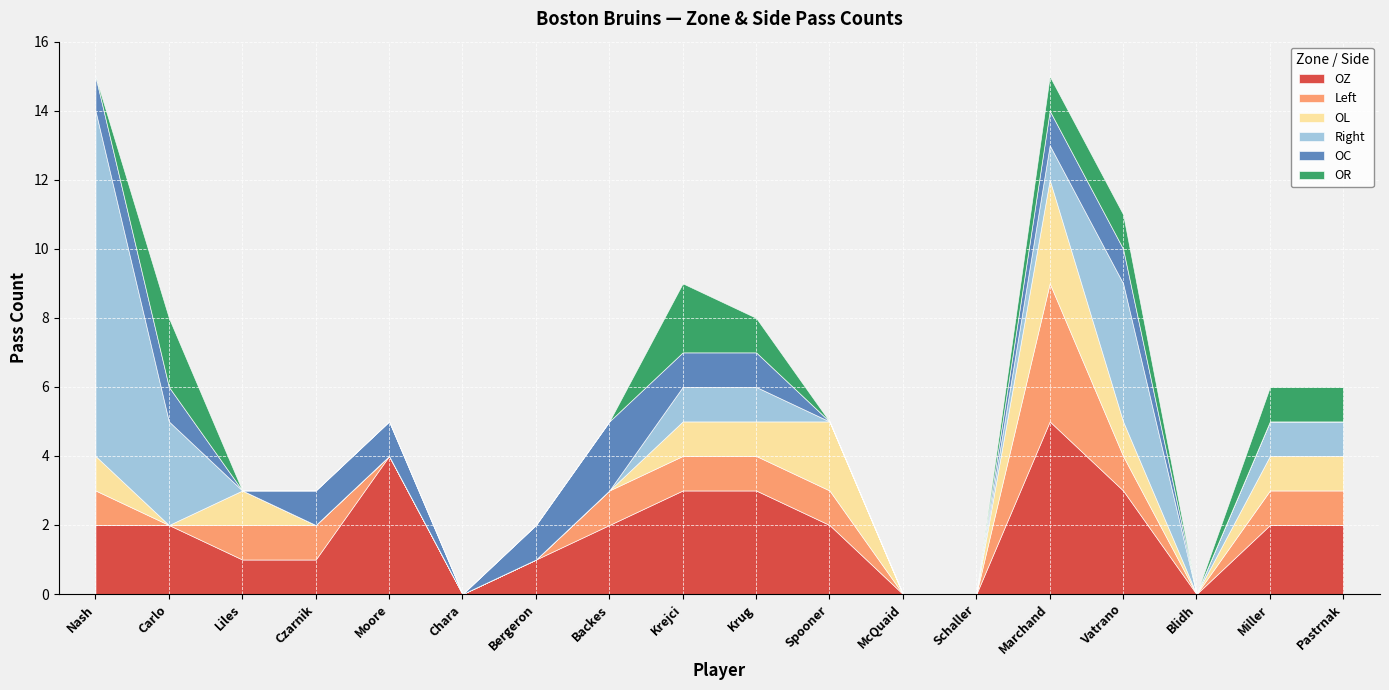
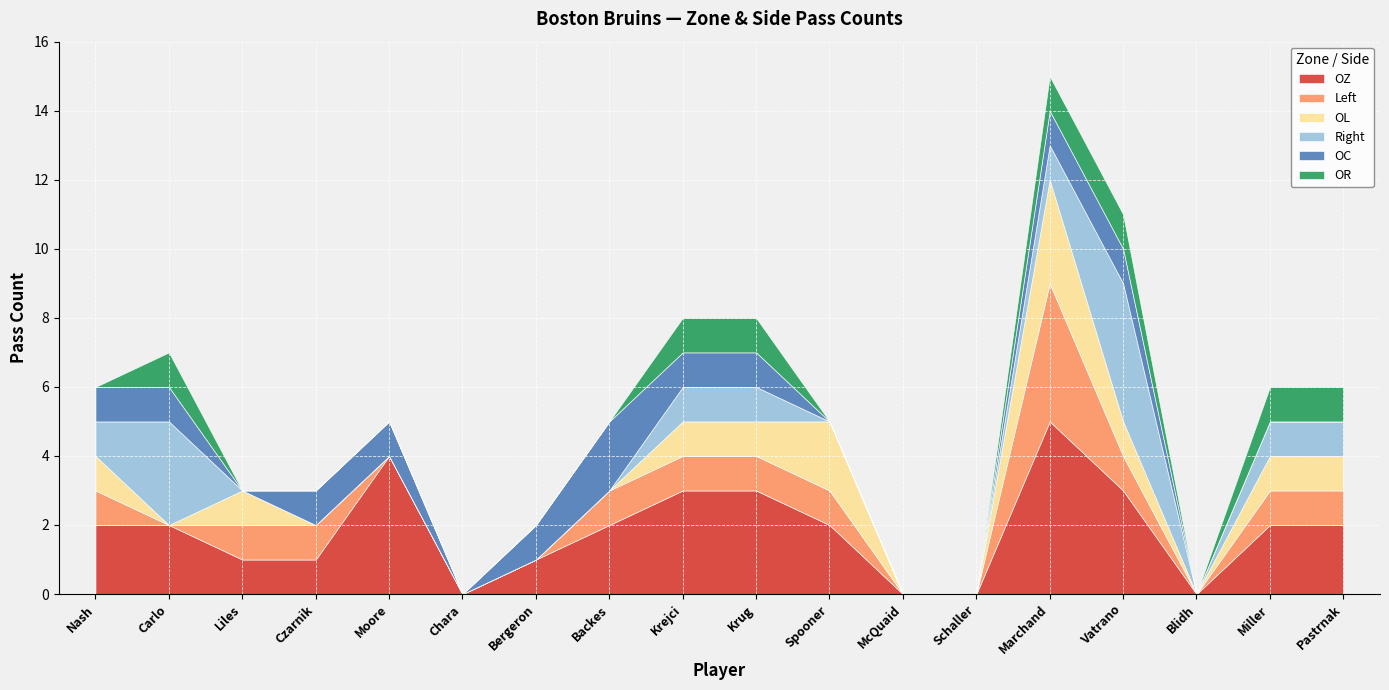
  {
    "OZ": {
      "Nash": 2,
      "Liles": 1,
      "Czarnik": 1,
      "Backes": 2,
      "Krejci": 3,
      "Krug": 3,
      "Spooner": 2,
      "Marchand": 5,
      "Vatrano": 3,
      "Miller": 2,
      "Pastrnak": 2
    },
    "Left": {
      "Nash": 1,
      "Liles": 1,
      "Krejci": 1,
      "Krug": 1,
      "Spooner": 1,
      "Marchand": 4,
      "Vatrano": 1,
      "Miller": 1,
      "Pastrnak": 1
    },
    "OL": {
      "Nash": 1,
      "Krejci": 1,
      "Krug": 1,
      "Marchand": 3,
      "Vatrano": 1,
      "Miller": 1,
      "Pastrnak": 1
    },
    "Right": {
-     "Nash": 10,
+     "Nash": 1,
      "Carlo": 3,
      "Krejci": 1,
      "Krug": 1,
      "Marchand": 1,
      "Vatrano": 4
    },
    "OC": {
      "Carlo": 1,
      "Krejci": 1,
      "Krug": 1,
      "Marchand": 1,
      "Vatrano": 1
    },
    "OR": {
-     "Carlo": 2,
-     "Krejci": 2,
+     "Carlo": 1,
+     "Krejci": 1,
      "Krug": 1,
      "Marchand": 1,
      "Vatrano": 1,
      "Miller": 1,
      "Pastrnak": 1
    }
  }
